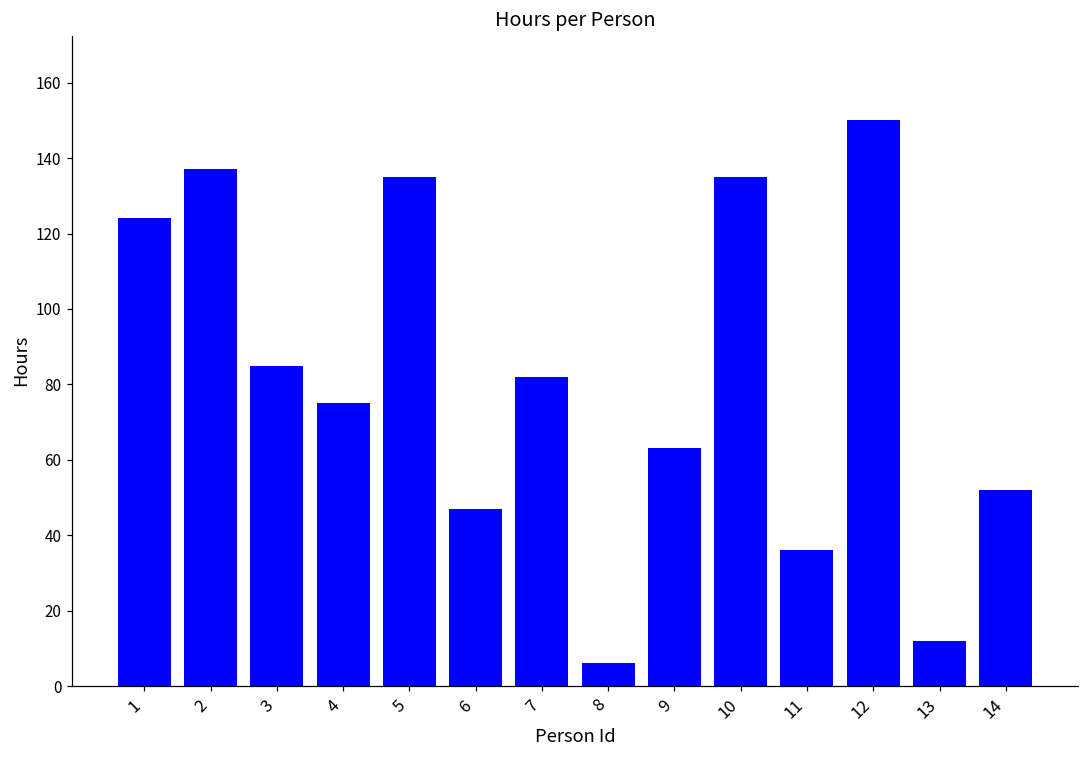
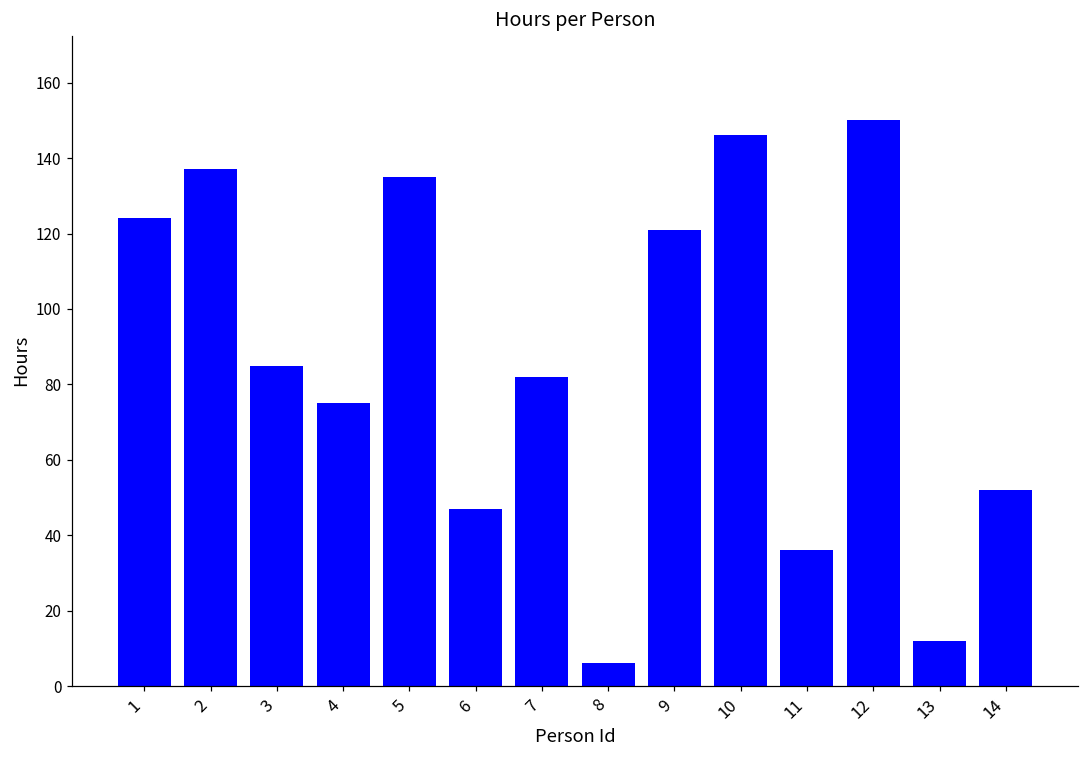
  {
    "1": 124,
    "2": 137,
    "3": 85,
    "4": 75,
    "5": 135,
    "6": 47,
    "7": 82,
    "8": 6,
-   "9": 63,
-   "10": 135,
+   "9": 121,
+   "10": 146,
    "11": 36,
    "12": 150,
    "13": 12,
    "14": 52
  }
